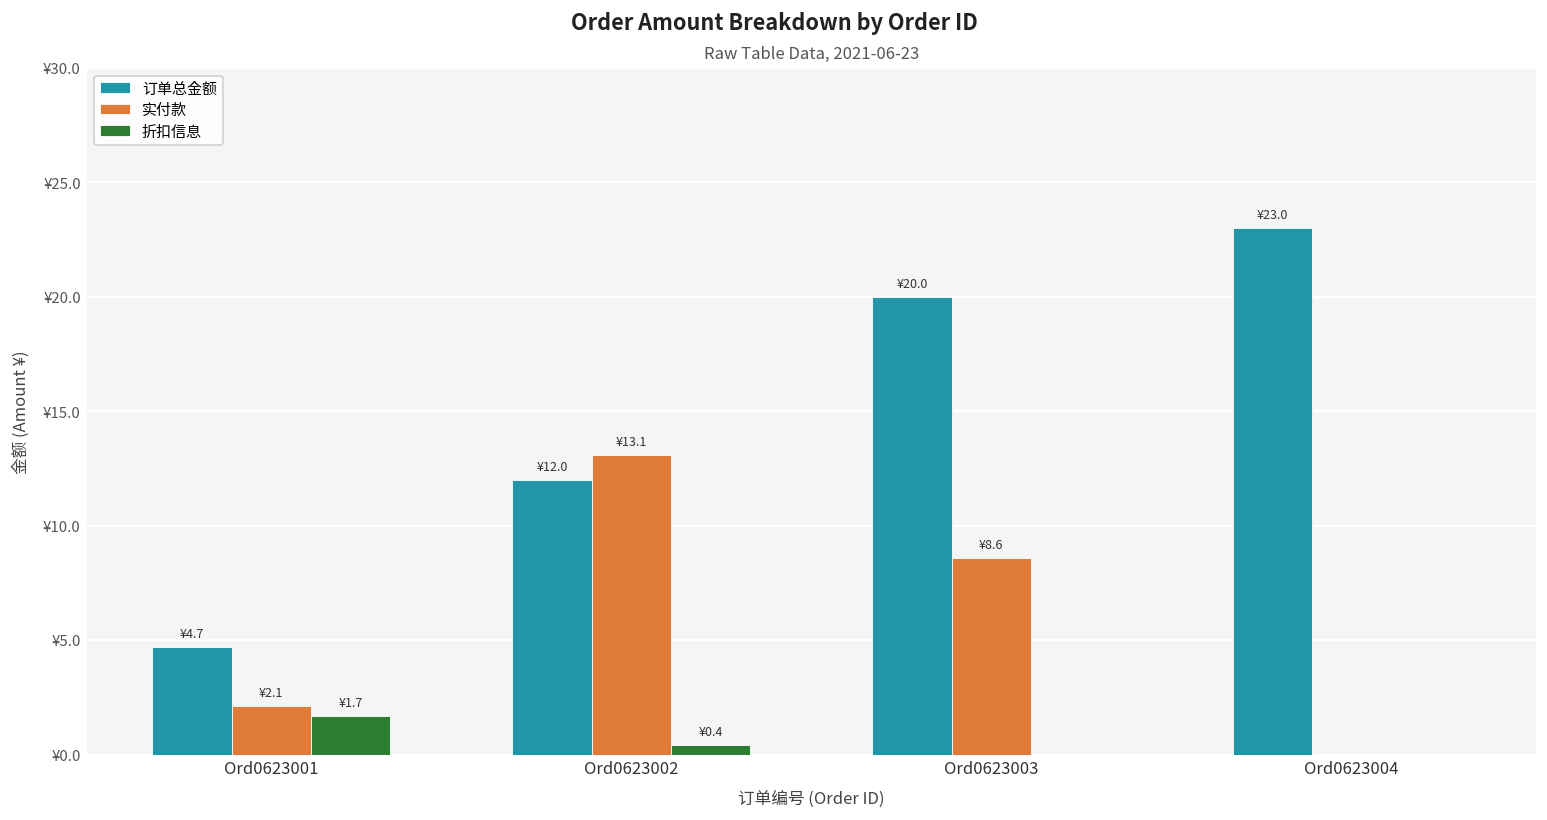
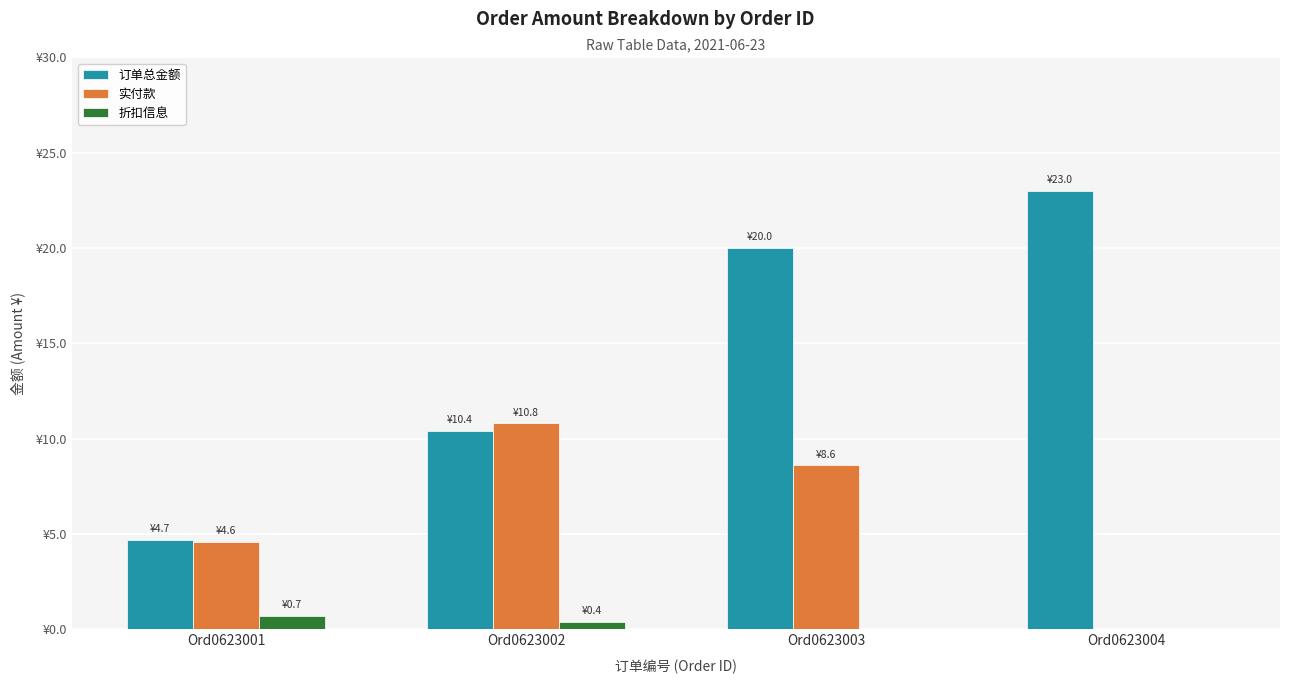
  {
    "订单总金额": {
      "Ord0623001": "¥4.7",
-     "Ord0623002": "¥12.0",
+     "Ord0623002": "¥10.4",
      "Ord0623003": "¥20.0",
      "Ord0623004": "¥23.0"
    },
    "实付款": {
-     "Ord0623001": "¥2.1",
-     "Ord0623002": "¥13.1",
+     "Ord0623001": "¥4.6",
+     "Ord0623002": "¥10.8",
      "Ord0623003": "¥8.6"
    },
    "折扣信息": {
-     "Ord0623001": "¥1.7",
+     "Ord0623001": "¥0.7",
      "Ord0623002": "¥0.4"
    }
  }
